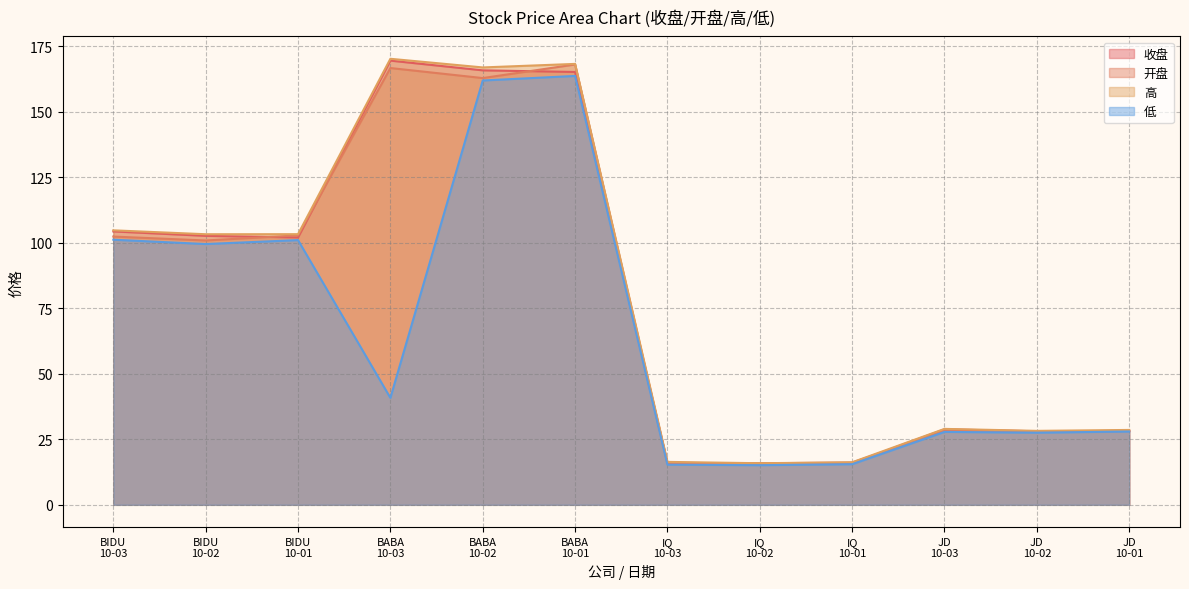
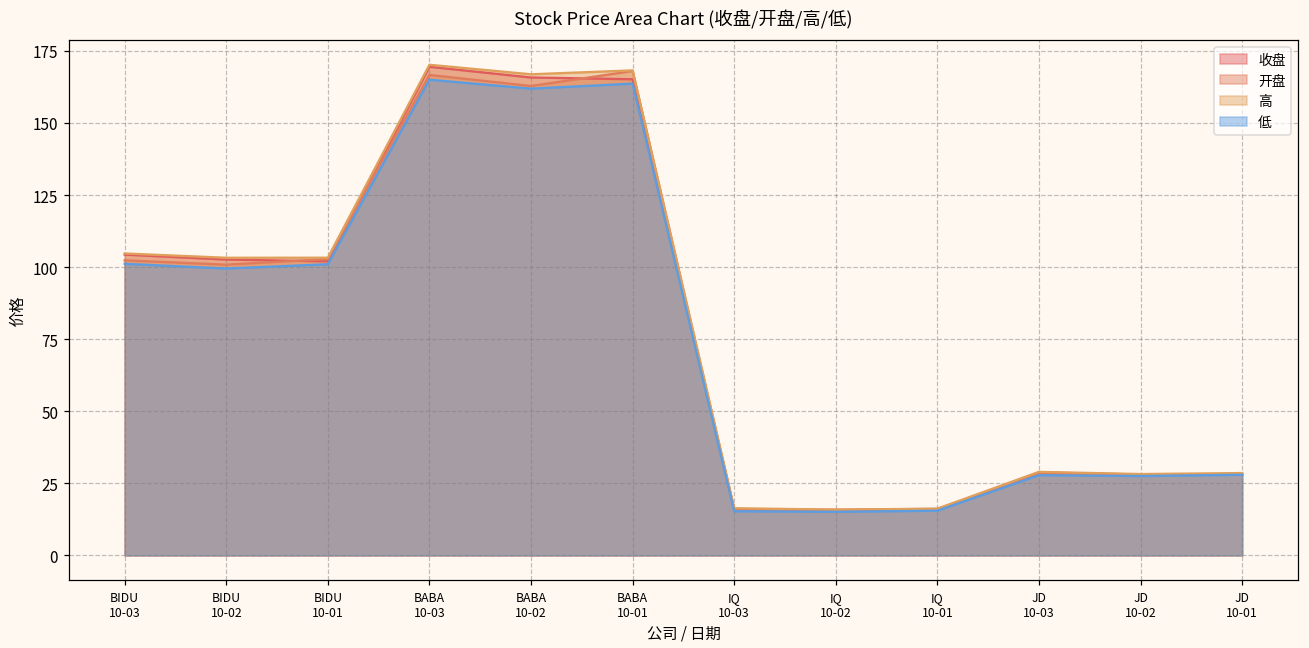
  {
    "低": {
      "BIDU 10-03": 101,
      "BIDU 10-02": 100,
      "BIDU 10-01": 101,
-     "BABA 10-03": 41,
+     "BABA 10-03": 165,
      "BABA 10-01": 164
    }
  }
